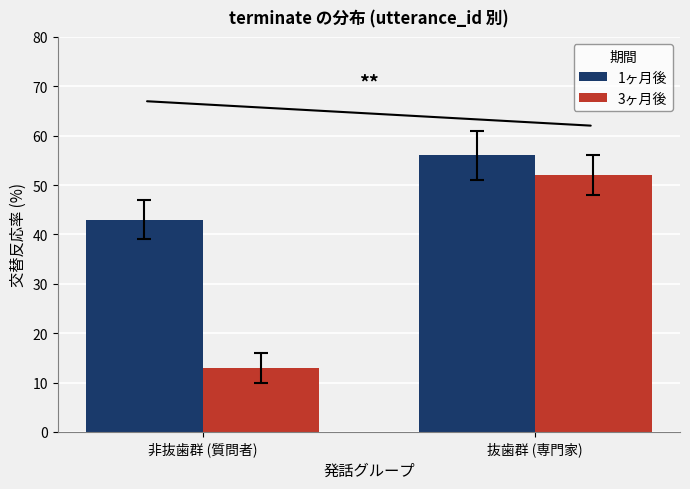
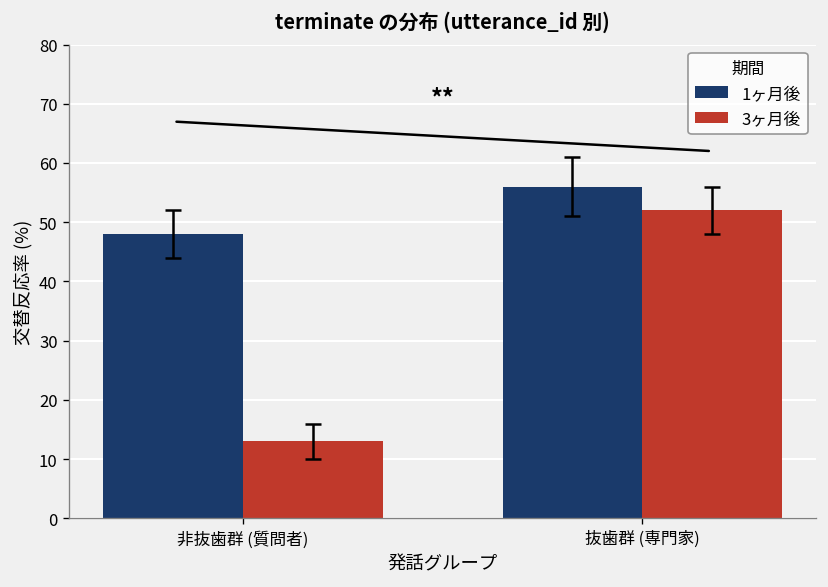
  {
    "1ヶ月後": {
-     "非抜歯群 (質問者)": 43,
+     "非抜歯群 (質問者)": 48,
      "抜歯群 (専門家)": 56
    },
    "3ヶ月後": {
      "非抜歯群 (質問者)": 13,
      "抜歯群 (専門家)": 52
    }
  }
